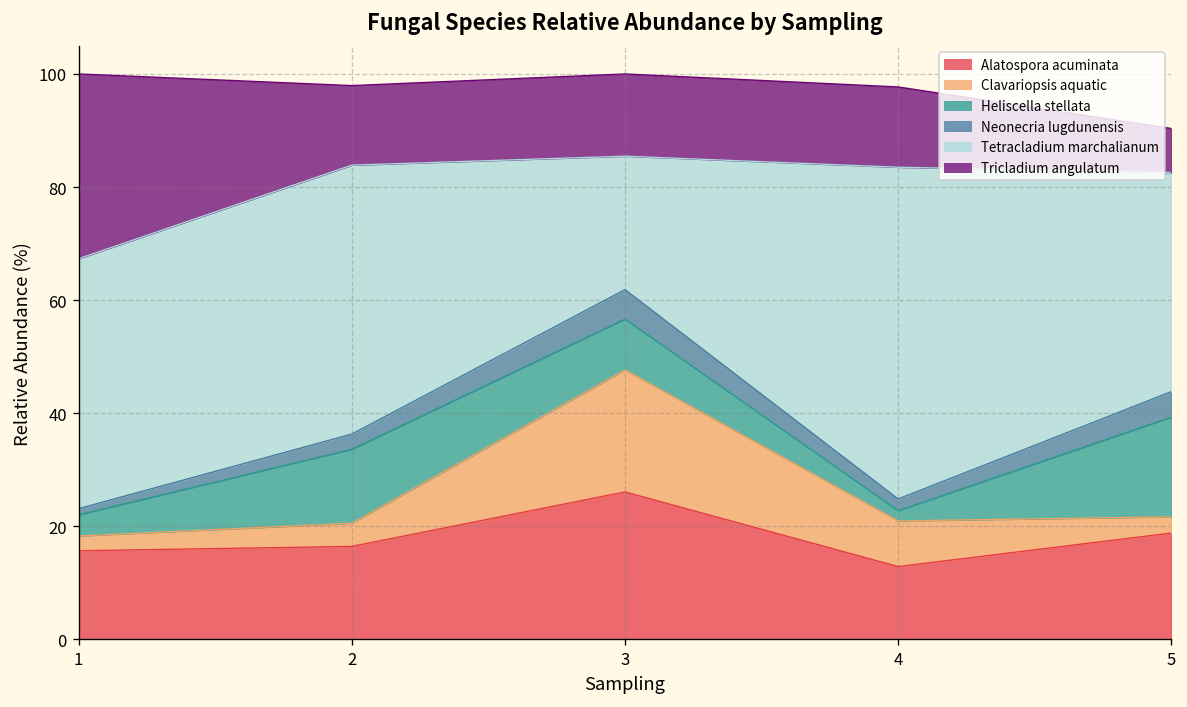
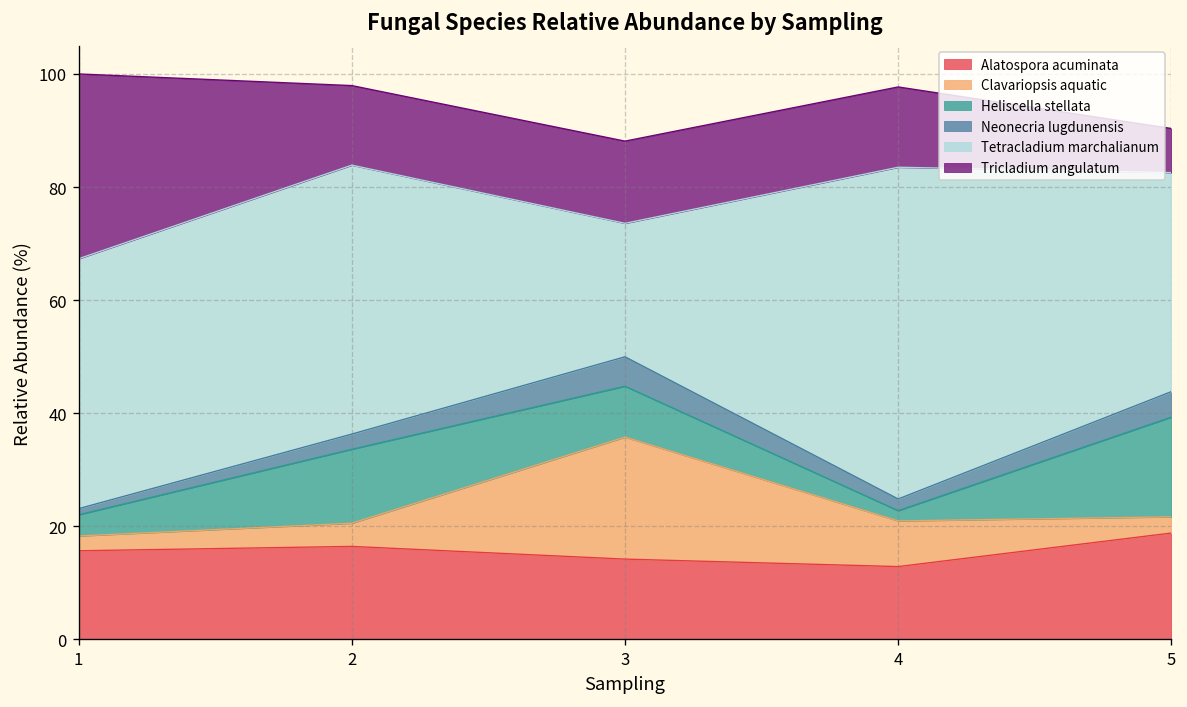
  {
    "Alatospora acuminata": {
      "1": 16,
      "2": 16,
-     "3": 26,
+     "3": 14,
      "4": 13,
      "5": 19
    },
    "Clavariopsis aquatic": {
      "1": 3,
      "2": 4,
      "3": 22,
      "4": 8,
      "5": 3
    },
    "Tetracladium marchalianum": {
      "1": 44,
      "2": 48,
      "3": 24,
      "4": 59,
      "5": 39
    },
    "Tricladium angulatum": {
      "1": 33,
      "2": 14,
      "3": 15,
      "4": 14,
      "5": 8
    }
  }
